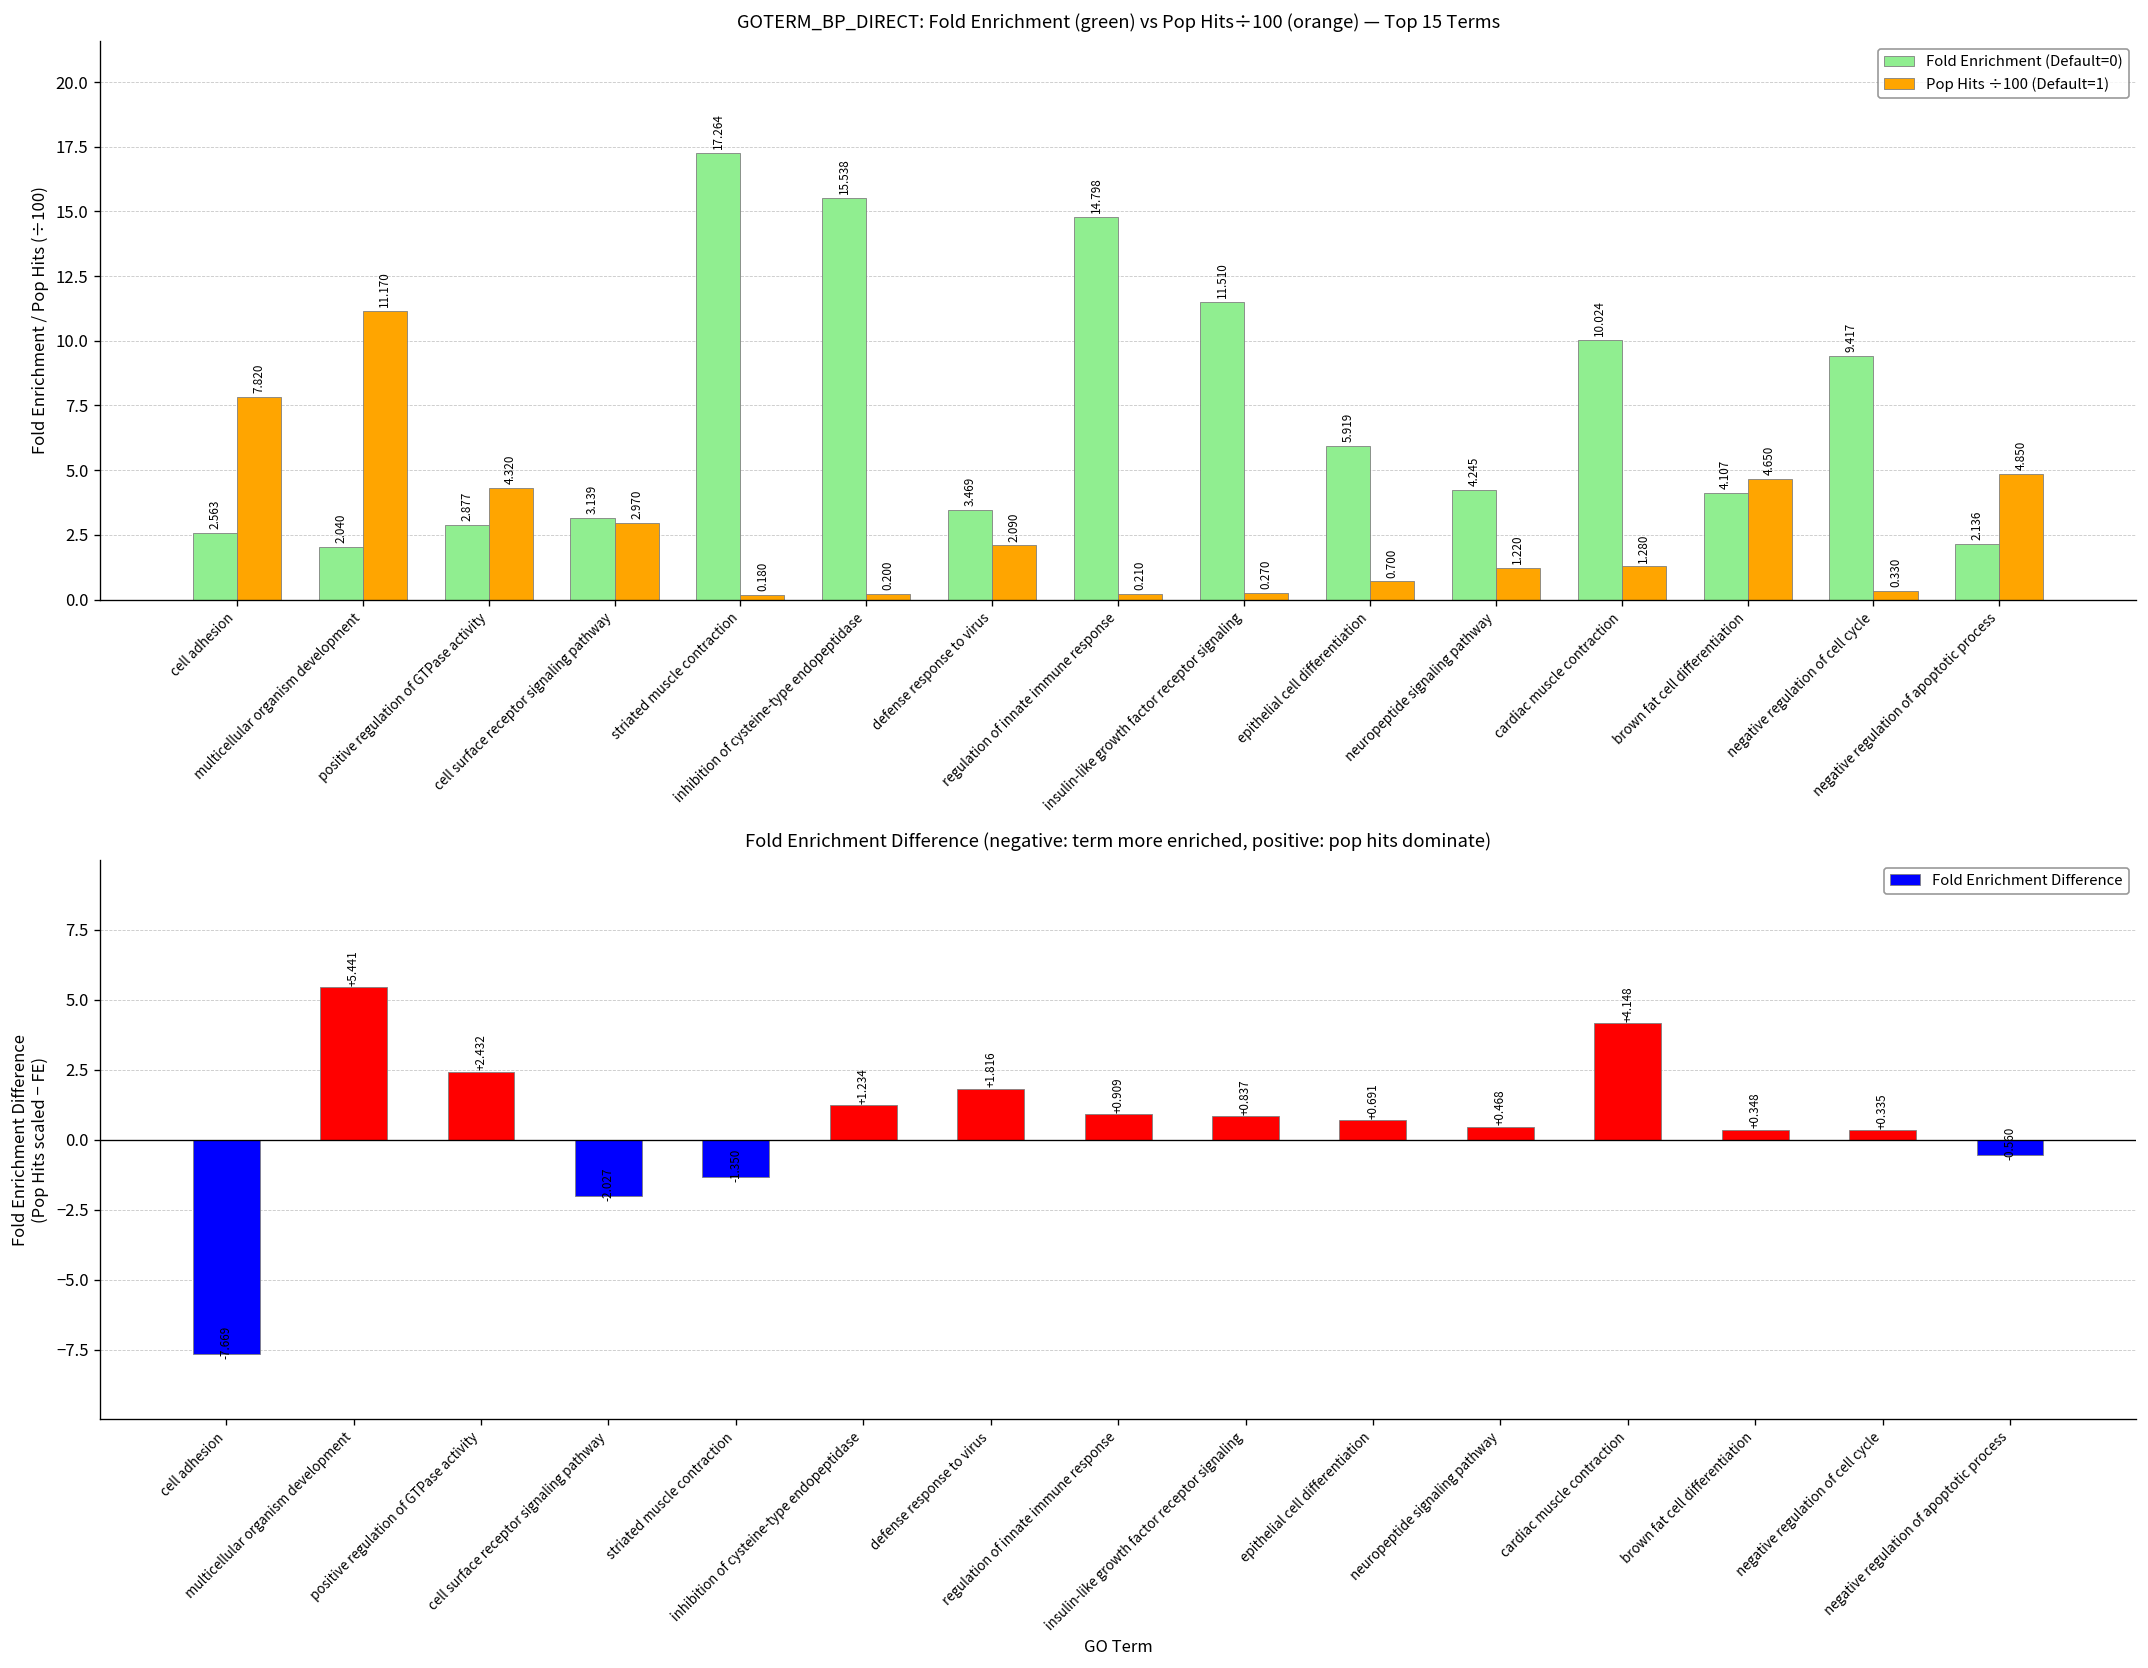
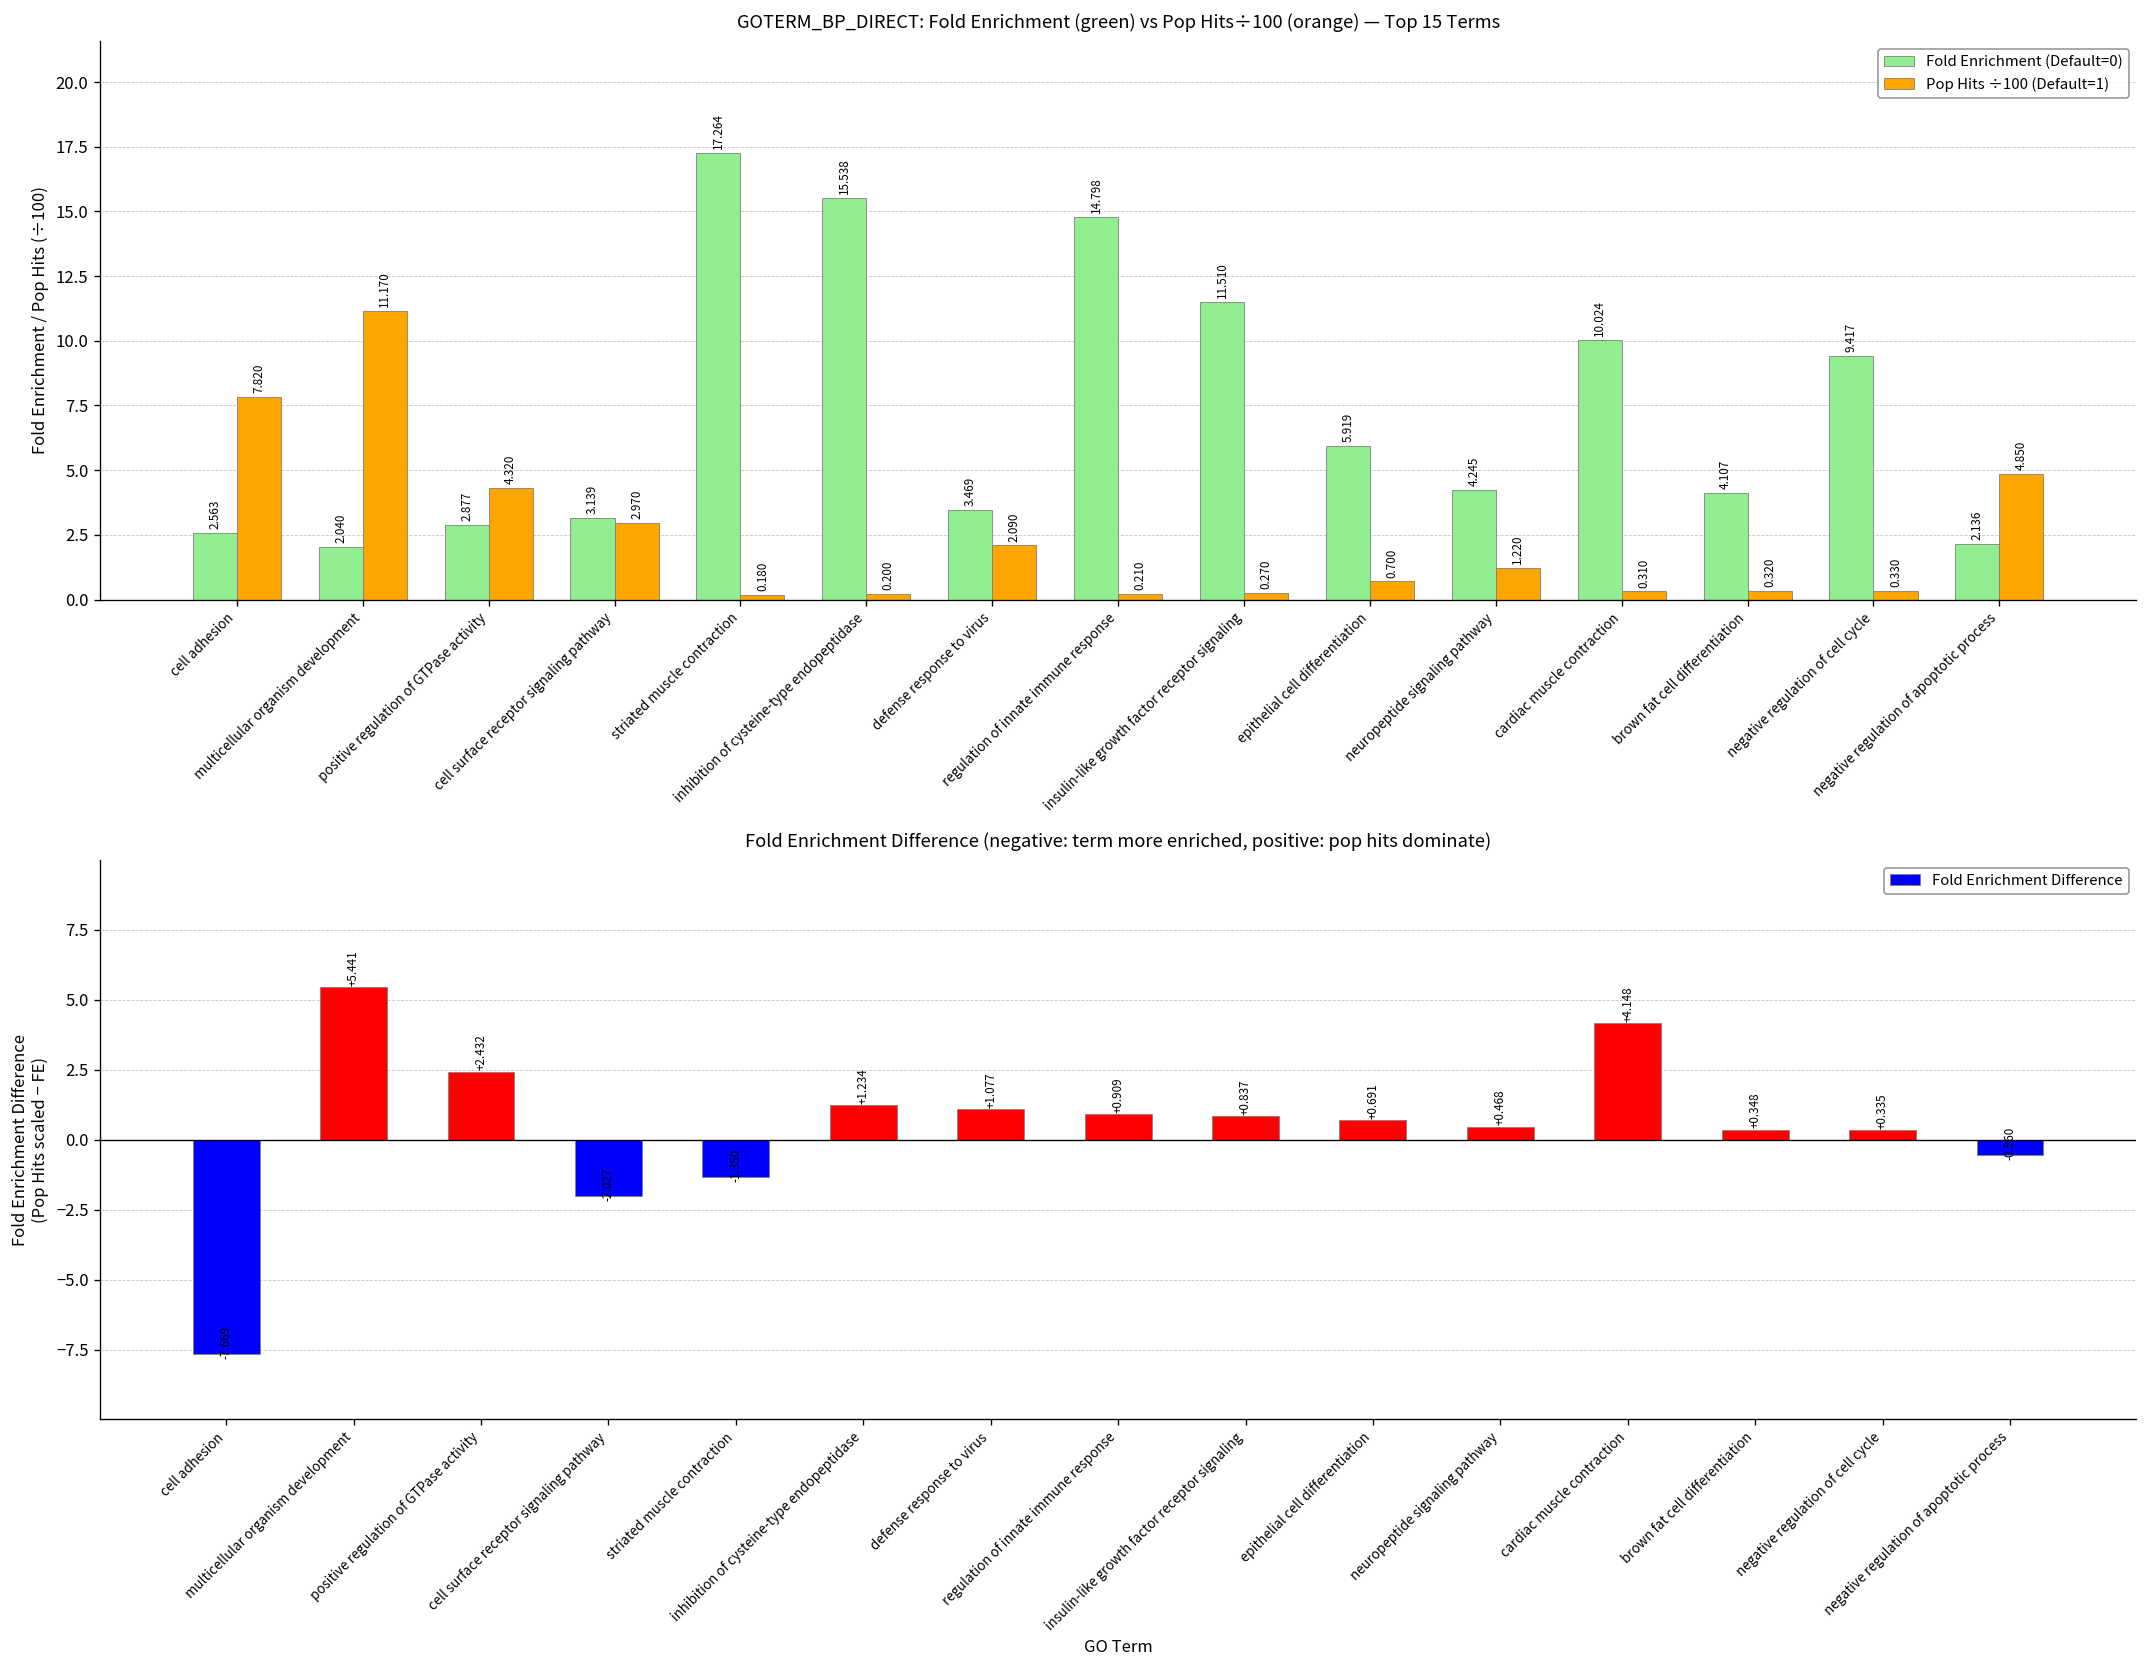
  {
    "GOTERM_BP_DIRECT: Fold Enrichment (green) vs Pop Hits÷100 (orange) — Top 15 Terms": {
      "Fold Enrichment (Default=0)": {
        "cell adhesion": "2.563",
        "multicellular organism development": "2.040",
        "positive regulation of GTPase activity": "2.877",
        "cell surface receptor signaling pathway": "3.139",
        "striated muscle contraction": "17.264",
        "inhibition of cysteine-type endopeptidase": "15.538",
        "defense response to virus": "3.469",
        "regulation of innate immune response": "14.798",
        "insulin-like growth factor receptor signaling": "11.510",
        "epithelial cell differentiation": "5.919",
        "neuropeptide signaling pathway": "4.245",
        "cardiac muscle contraction": "10.024",
        "brown fat cell differentiation": "4.107",
        "negative regulation of cell cycle": "9.417",
        "negative regulation of apoptotic process": "2.136"
      },
      "Pop Hits ÷100 (Default=1)": {
        "cell adhesion": "7.820",
        "multicellular organism development": "11.170",
        "positive regulation of GTPase activity": "4.320",
        "cell surface receptor signaling pathway": "2.970",
        "striated muscle contraction": "0.180",
        "inhibition of cysteine-type endopeptidase": "0.200",
        "defense response to virus": "2.090",
        "regulation of innate immune response": "0.210",
        "insulin-like growth factor receptor signaling": "0.270",
        "epithelial cell differentiation": "0.700",
        "neuropeptide signaling pathway": "1.220",
-       "cardiac muscle contraction": "1.280",
-       "brown fat cell differentiation": "4.650",
+       "cardiac muscle contraction": "0.310",
+       "brown fat cell differentiation": "0.320",
        "negative regulation of cell cycle": "0.330",
        "negative regulation of apoptotic process": "4.850"
      }
    },
    "Fold Enrichment Difference (negative: term more enriched, positive: pop hits dominate)": {
      "cell adhesion": "-7.669",
      "multicellular organism development": "+5.441",
      "positive regulation of GTPase activity": "+2.432",
      "cell surface receptor signaling pathway": "-2.027",
      "striated muscle contraction": "-1.350",
      "inhibition of cysteine-type endopeptidase": "+1.234",
-     "defense response to virus": "+1.816",
+     "defense response to virus": "+1.077",
      "regulation of innate immune response": "+0.909",
      "insulin-like growth factor receptor signaling": "+0.837",
      "epithelial cell differentiation": "+0.691",
      "neuropeptide signaling pathway": "+0.468",
      "cardiac muscle contraction": "+4.148",
      "brown fat cell differentiation": "+0.348",
      "negative regulation of cell cycle": "+0.335",
      "negative regulation of apoptotic process": "-0.560"
    }
  }
